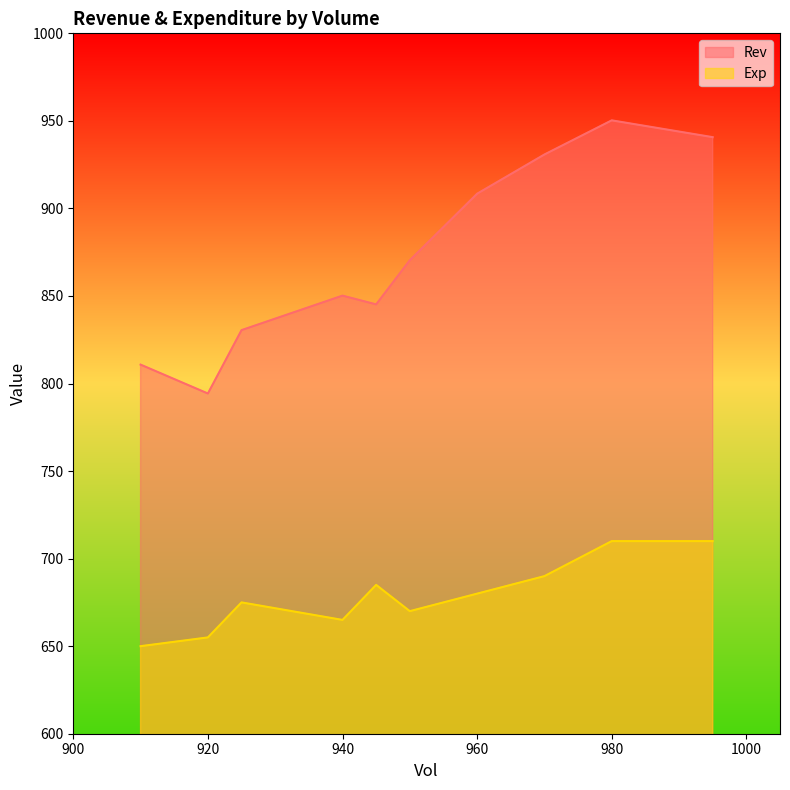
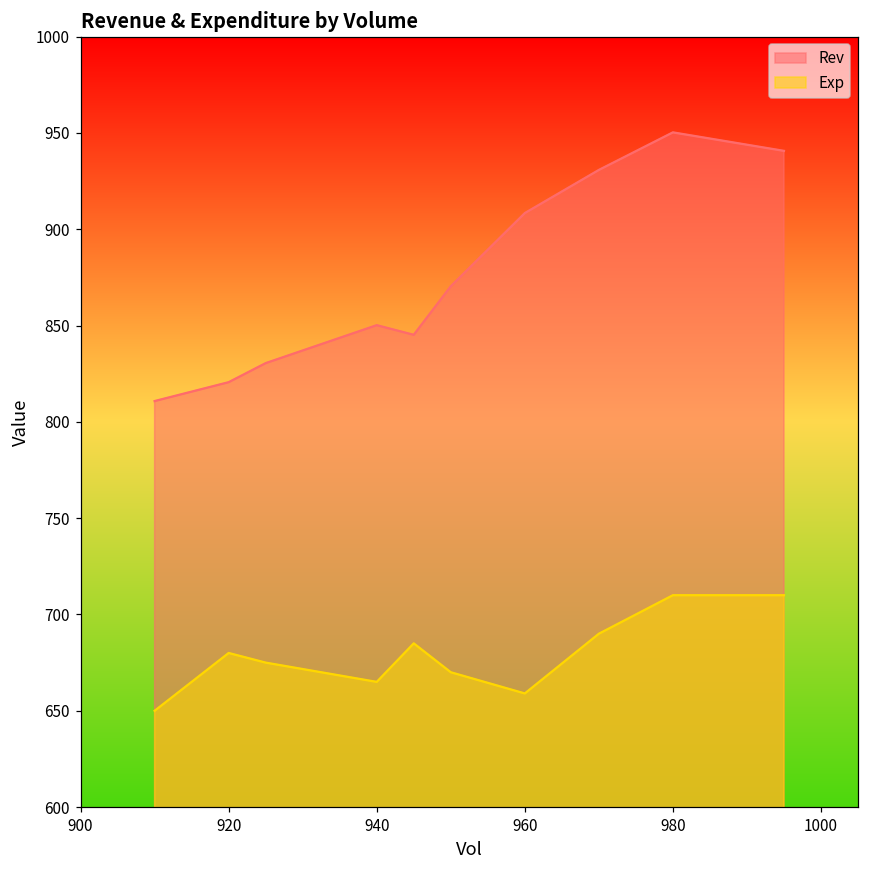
  {
    "Rev": {
-     "920": 794,
+     "920": 821,
      "940": 850,
      "960": 908,
      "980": 950
    },
    "Exp": {
-     "920": 655,
+     "920": 680,
      "940": 665,
-     "960": 680,
+     "960": 659,
      "980": 710
    }
  }
